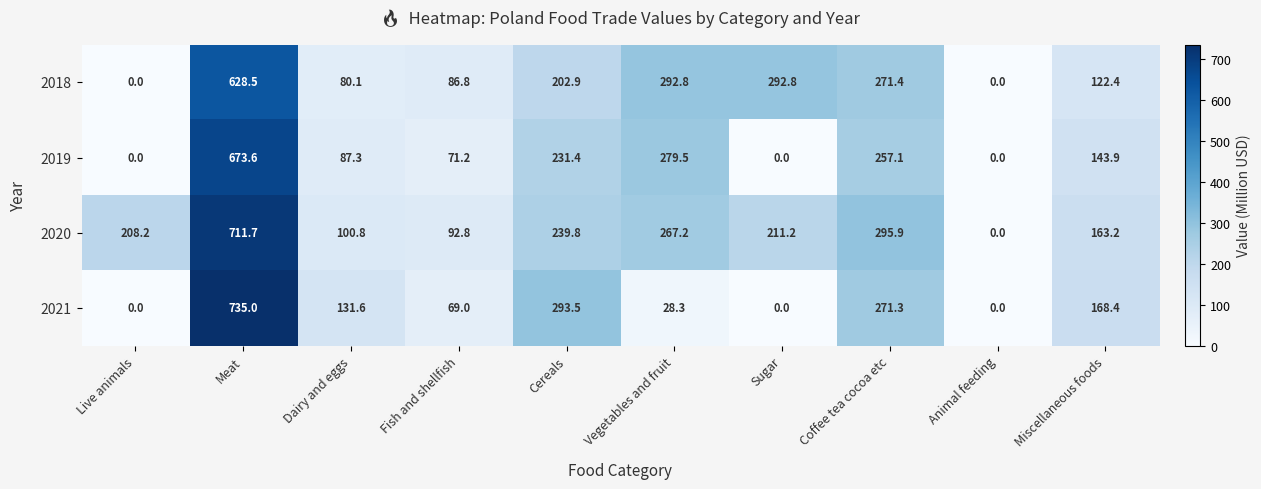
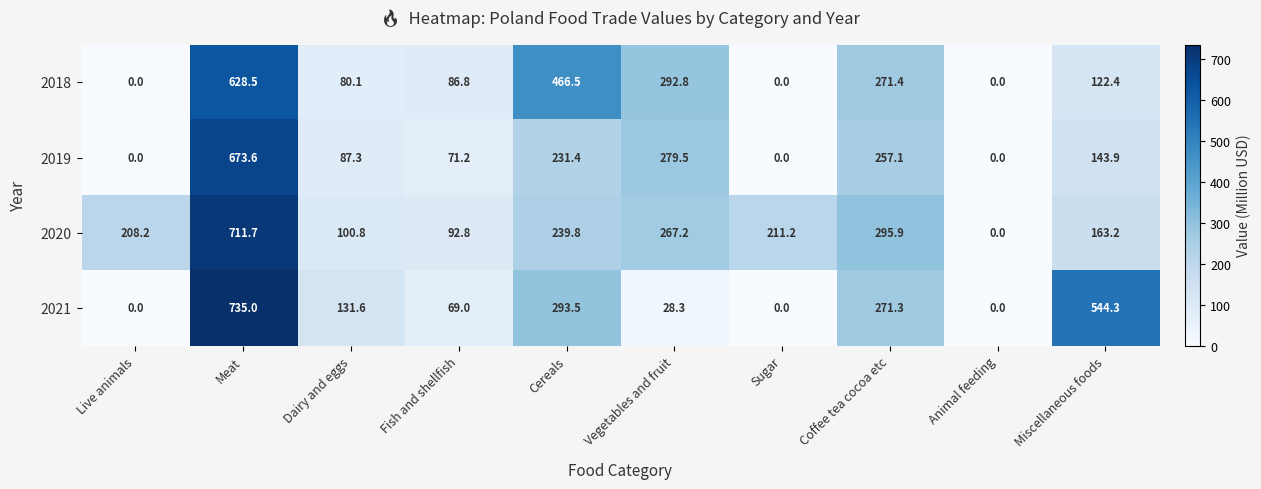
  {
    "2018": {
      "Live animals": 0.0,
      "Meat": 628.5,
      "Dairy and eggs": 80.1,
      "Fish and shellfish": 86.8,
-     "Cereals": 202.9,
+     "Cereals": 466.5,
      "Vegetables and fruit": 292.8,
-     "Sugar": 292.8,
+     "Sugar": 0.0,
      "Coffee tea cocoa etc": 271.4,
      "Animal feeding": 0.0,
      "Miscellaneous foods": 122.4
    },
    "2019": {
      "Live animals": 0.0,
      "Meat": 673.6,
      "Dairy and eggs": 87.3,
      "Fish and shellfish": 71.2,
      "Cereals": 231.4,
      "Vegetables and fruit": 279.5,
      "Sugar": 0.0,
      "Coffee tea cocoa etc": 257.1,
      "Animal feeding": 0.0,
      "Miscellaneous foods": 143.9
    },
    "2020": {
      "Live animals": 208.2,
      "Meat": 711.7,
      "Dairy and eggs": 100.8,
      "Fish and shellfish": 92.8,
      "Cereals": 239.8,
      "Vegetables and fruit": 267.2,
      "Sugar": 211.2,
      "Coffee tea cocoa etc": 295.9,
      "Animal feeding": 0.0,
      "Miscellaneous foods": 163.2
    },
    "2021": {
      "Live animals": 0.0,
      "Meat": 735.0,
      "Dairy and eggs": 131.6,
      "Fish and shellfish": 69.0,
      "Cereals": 293.5,
      "Vegetables and fruit": 28.3,
      "Sugar": 0.0,
      "Coffee tea cocoa etc": 271.3,
      "Animal feeding": 0.0,
-     "Miscellaneous foods": 168.4
+     "Miscellaneous foods": 544.3
    }
  }
